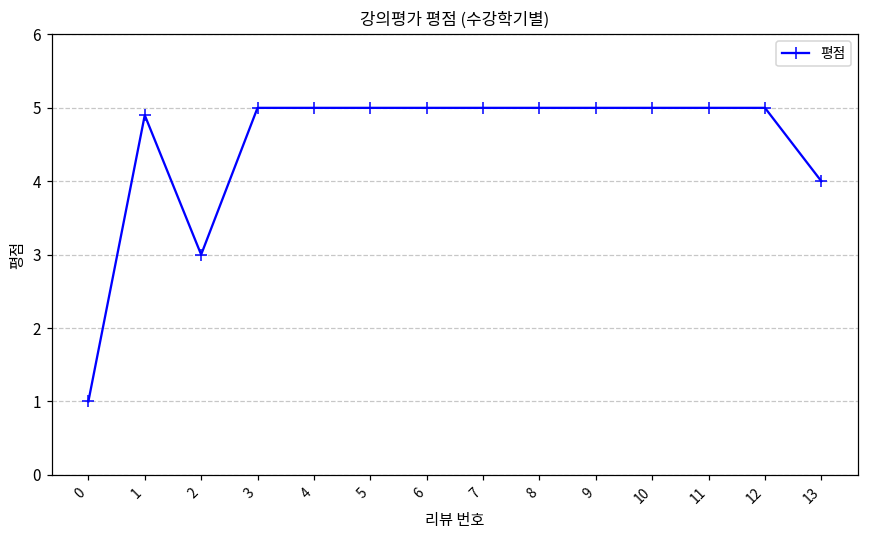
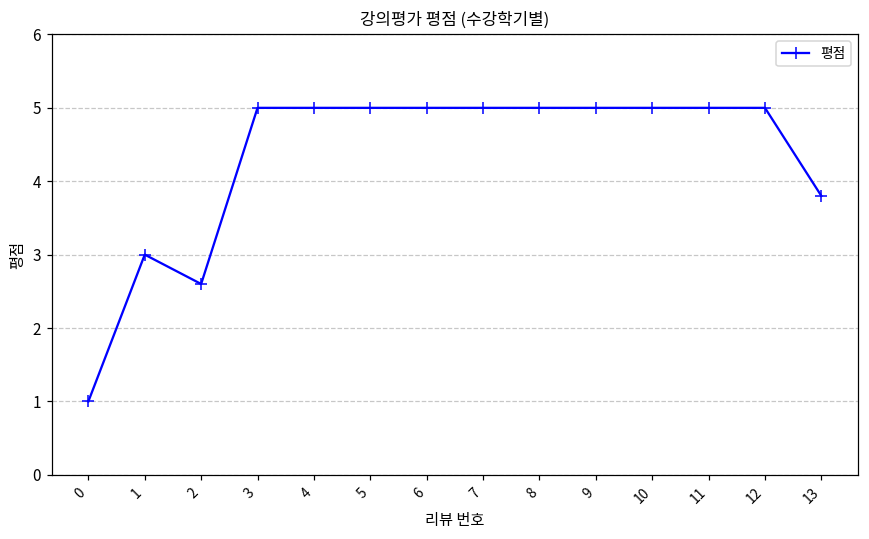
  {
    "0": 1.0,
-   "1": 4.9,
-   "2": 3.0,
+   "1": 3.0,
+   "2": 2.6,
    "3": 5.0,
    "4": 5.0,
    "5": 5.0,
    "6": 5.0,
    "7": 5.0,
    "8": 5.0,
    "9": 5.0,
    "10": 5.0,
    "11": 5.0,
    "12": 5.0,
-   "13": 4.0
+   "13": 3.8
  }
